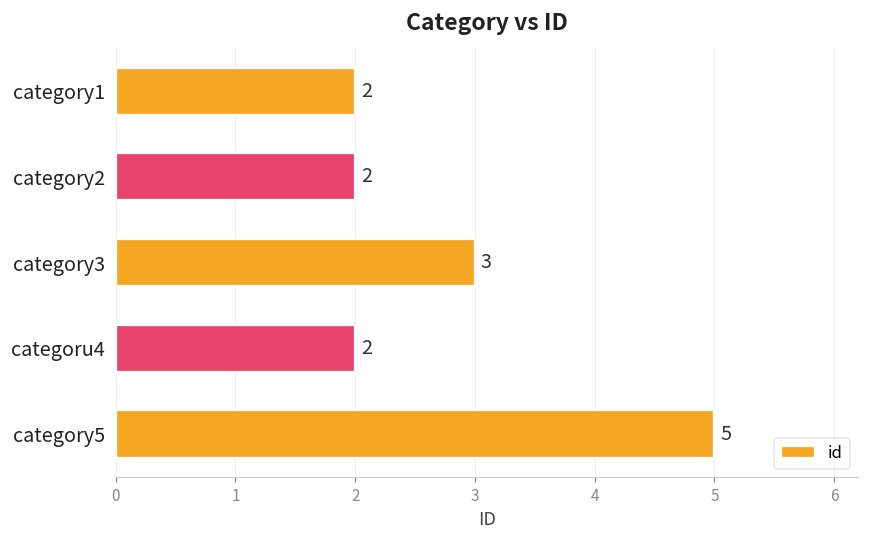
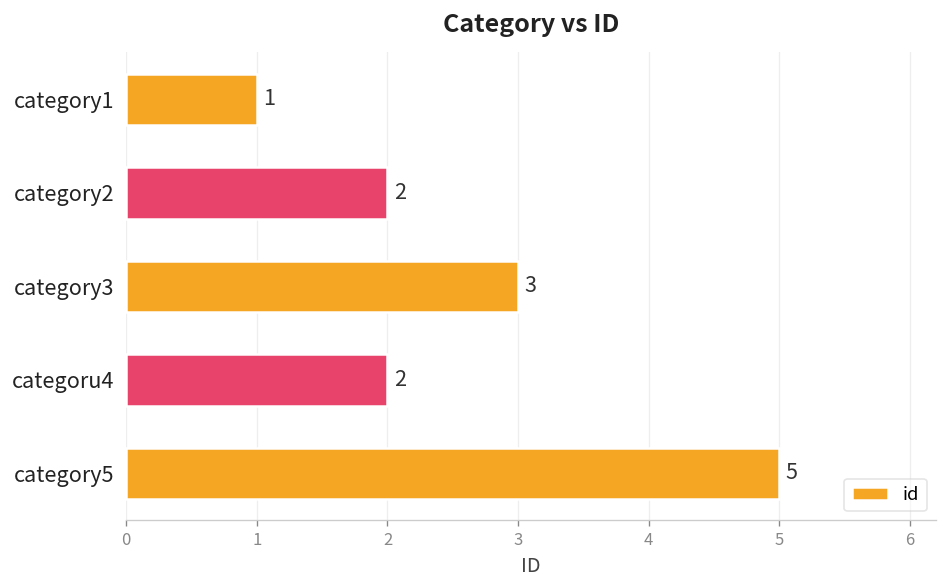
  {
-   "category1": 2,
+   "category1": 1,
    "category2": 2,
    "category3": 3,
    "categoru4": 2,
    "category5": 5
  }
